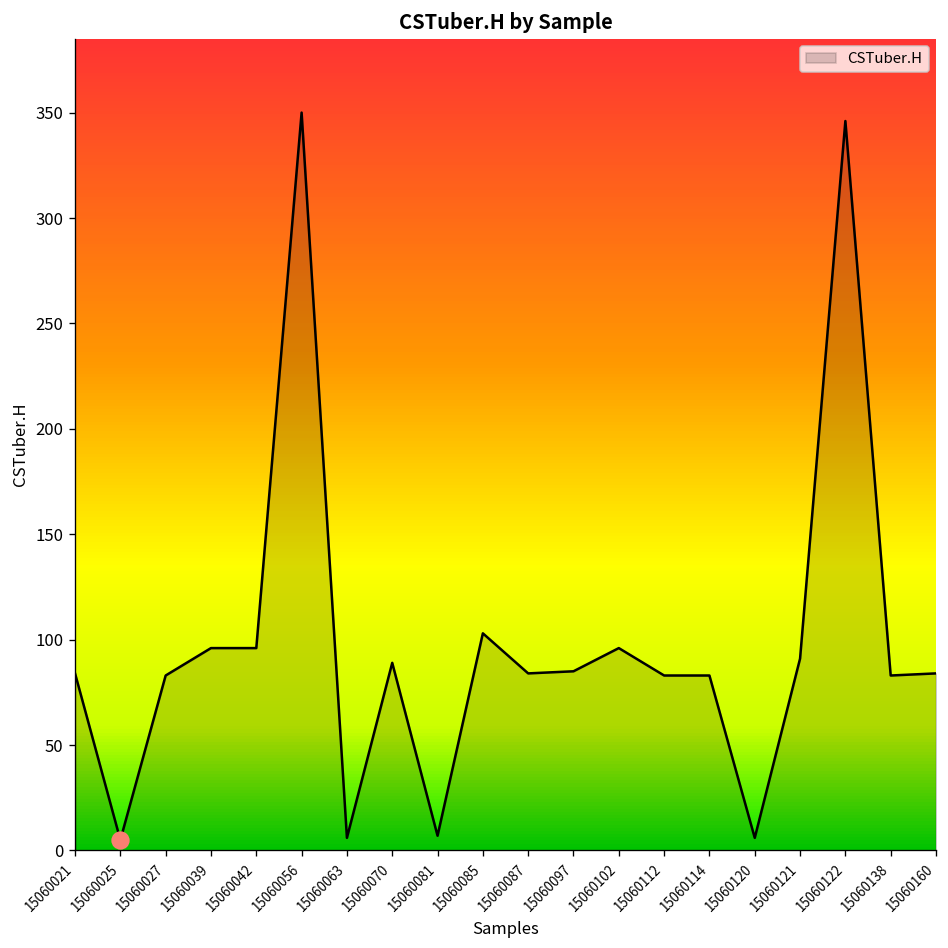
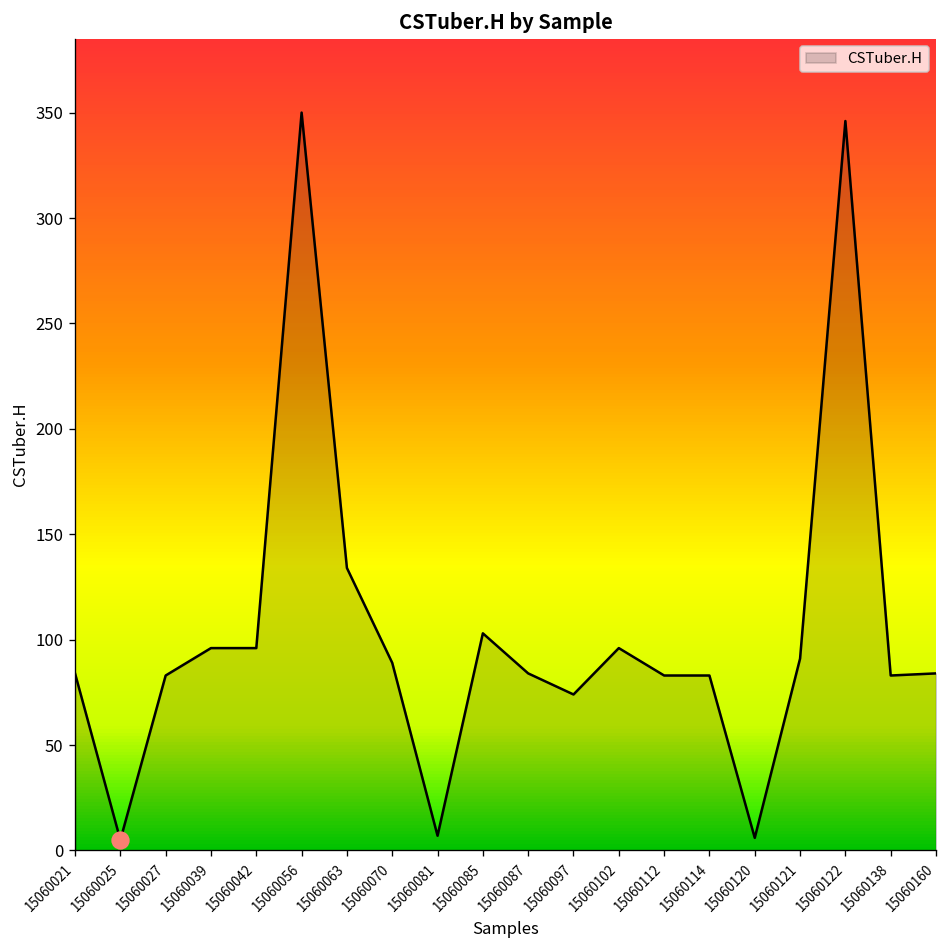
  {
    "CSTuber.H": {
      "15060021": 84,
      "15060027": 83,
      "15060039": 96,
      "15060042": 96,
      "15060056": 350,
-     "15060063": 6,
+     "15060063": 134,
      "15060070": 89,
      "15060081": 7,
      "15060085": 103,
      "15060087": 84,
-     "15060097": 85,
+     "15060097": 74,
      "15060102": 96,
      "15060112": 83,
      "15060114": 83,
      "15060120": 6,
      "15060121": 91,
      "15060122": 346,
      "15060138": 83,
      "15060160": 84
    }
  }
